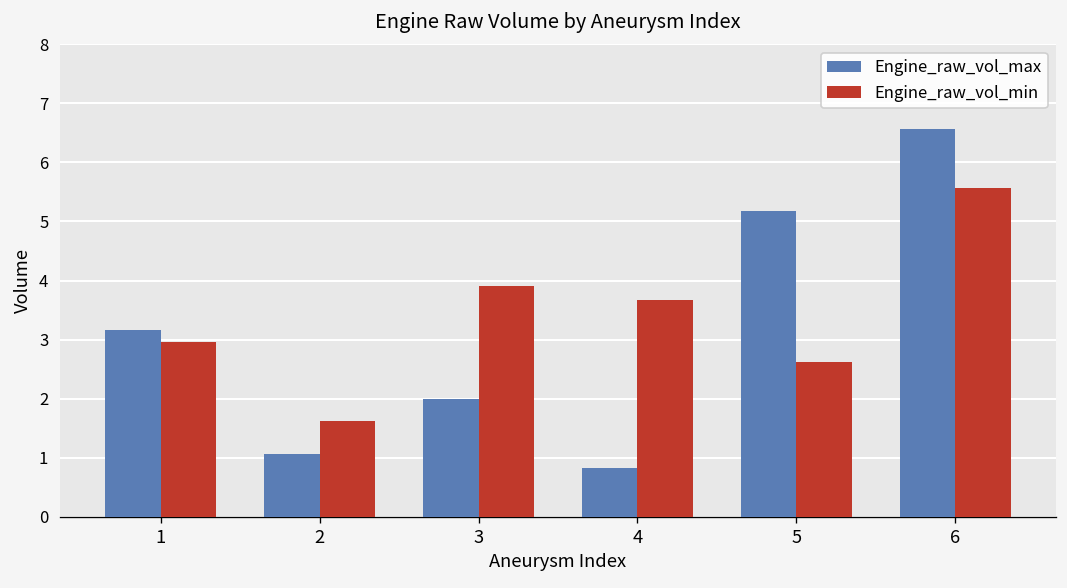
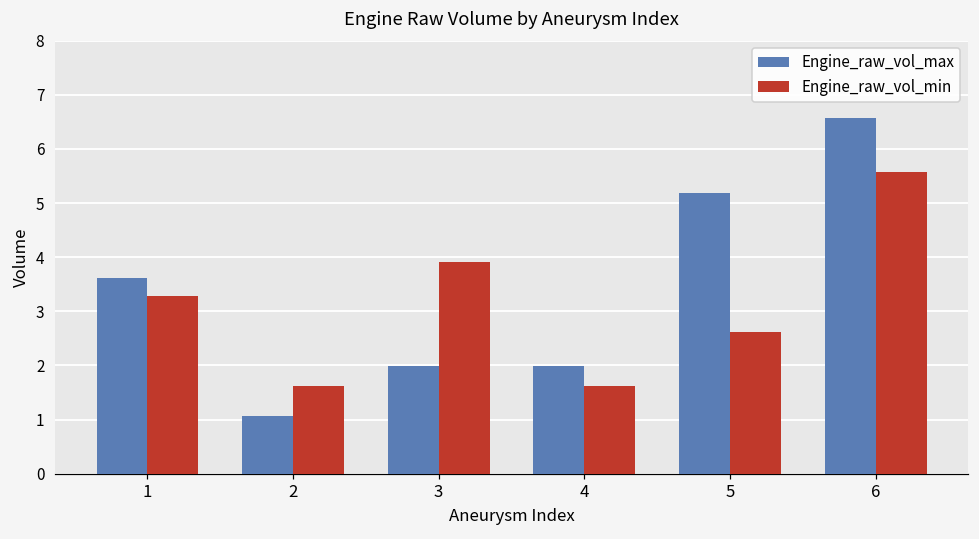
  {
    "Engine_raw_vol_max": {
-     "1": 3.2,
+     "1": 3.6,
      "2": 1.1,
      "3": 2.0,
-     "4": 0.8,
+     "4": 2.0,
      "5": 5.2,
      "6": 6.6
    },
    "Engine_raw_vol_min": {
-     "1": 3.0,
+     "1": 3.3,
      "2": 1.6,
      "3": 3.9,
-     "4": 3.7,
+     "4": 1.6,
      "5": 2.6,
      "6": 5.6
    }
  }
